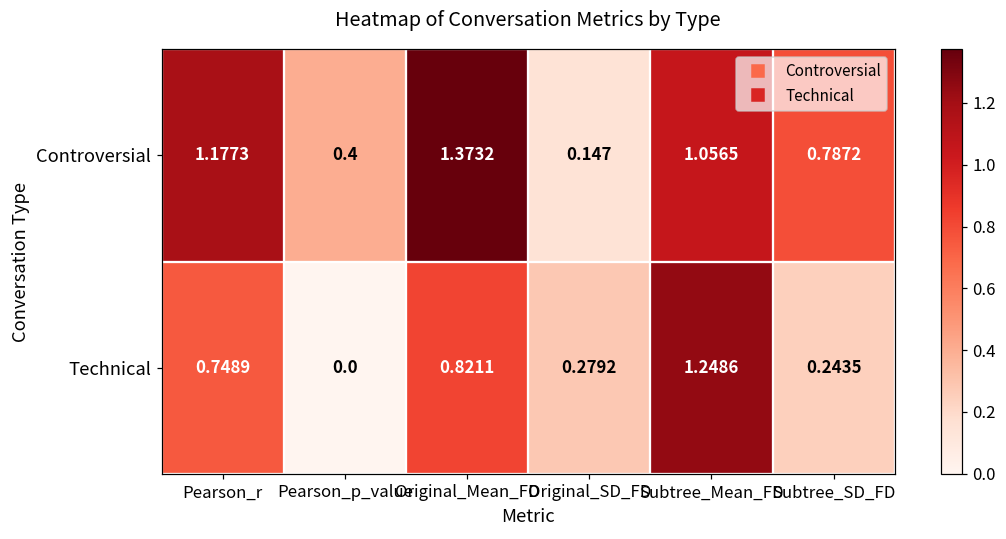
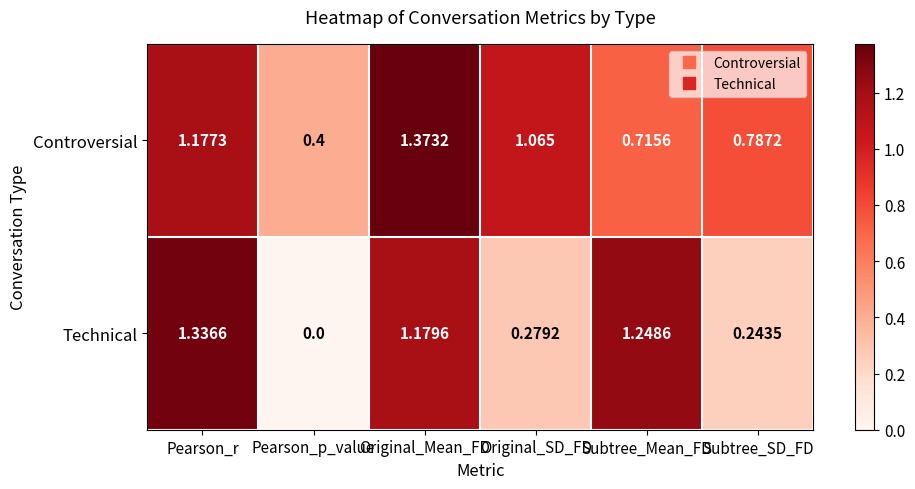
  {
    "Controversial": {
      "Pearson_r": 1.1773,
      "Pearson_p_value": 0.4,
      "Original_Mean_FD": 1.3732,
-     "Original_SD_FD": 0.147,
-     "Subtree_Mean_FD": 1.0565,
+     "Original_SD_FD": 1.065,
+     "Subtree_Mean_FD": 0.7156,
      "Subtree_SD_FD": 0.7872
    },
    "Technical": {
-     "Pearson_r": 0.7489,
+     "Pearson_r": 1.3366,
      "Pearson_p_value": 0.0,
-     "Original_Mean_FD": 0.8211,
+     "Original_Mean_FD": 1.1796,
      "Original_SD_FD": 0.2792,
      "Subtree_Mean_FD": 1.2486,
      "Subtree_SD_FD": 0.2435
    }
  }
